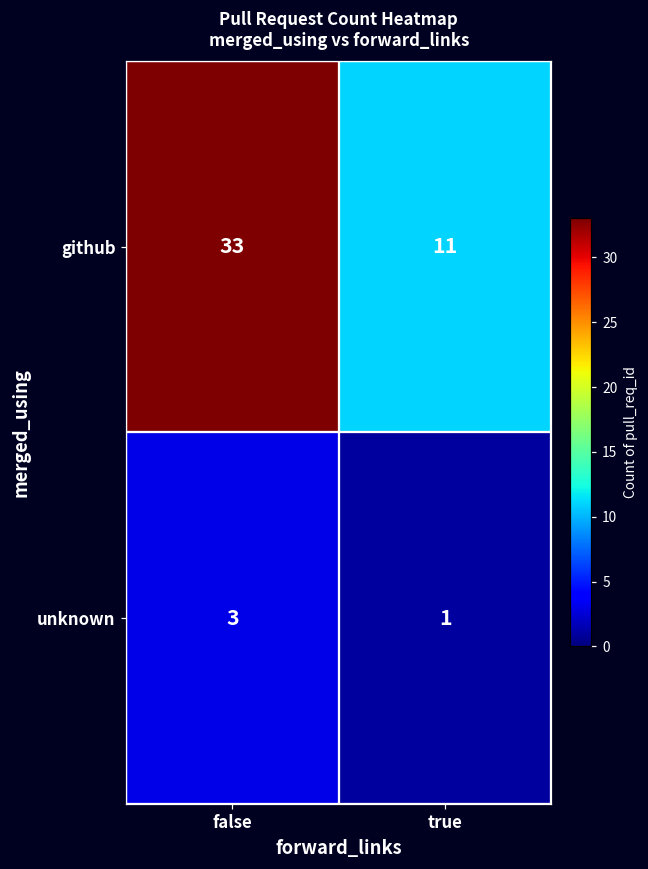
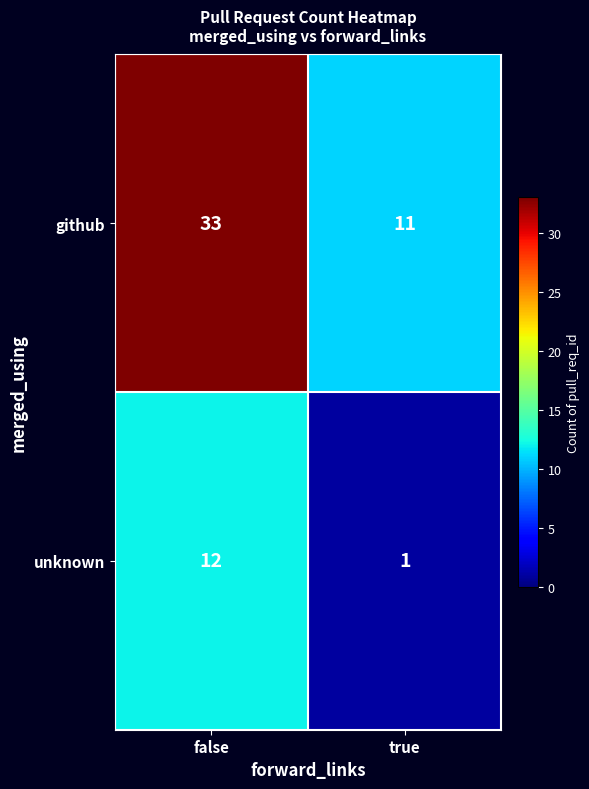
  {
    "github": {
      "false": 33,
      "true": 11
    },
    "unknown": {
-     "false": 3,
+     "false": 12,
      "true": 1
    }
  }
